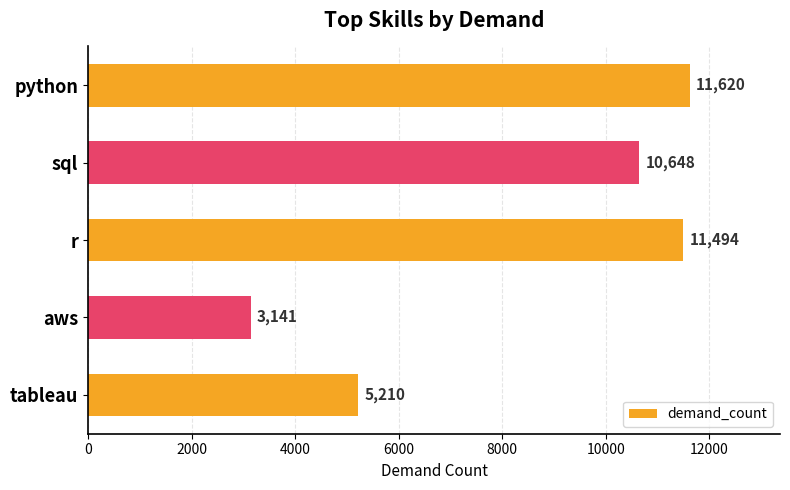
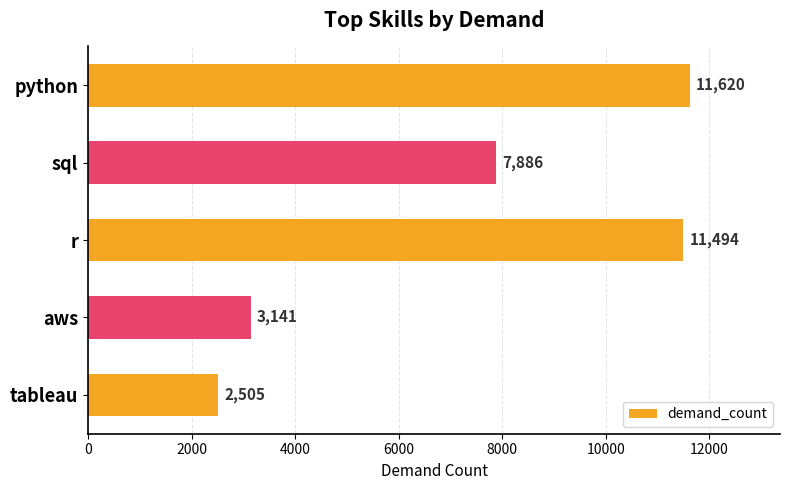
  {
    "python": "11,620",
-   "sql": "10,648",
+   "sql": "7,886",
    "r": "11,494",
    "aws": "3,141",
-   "tableau": "5,210"
+   "tableau": "2,505"
  }
